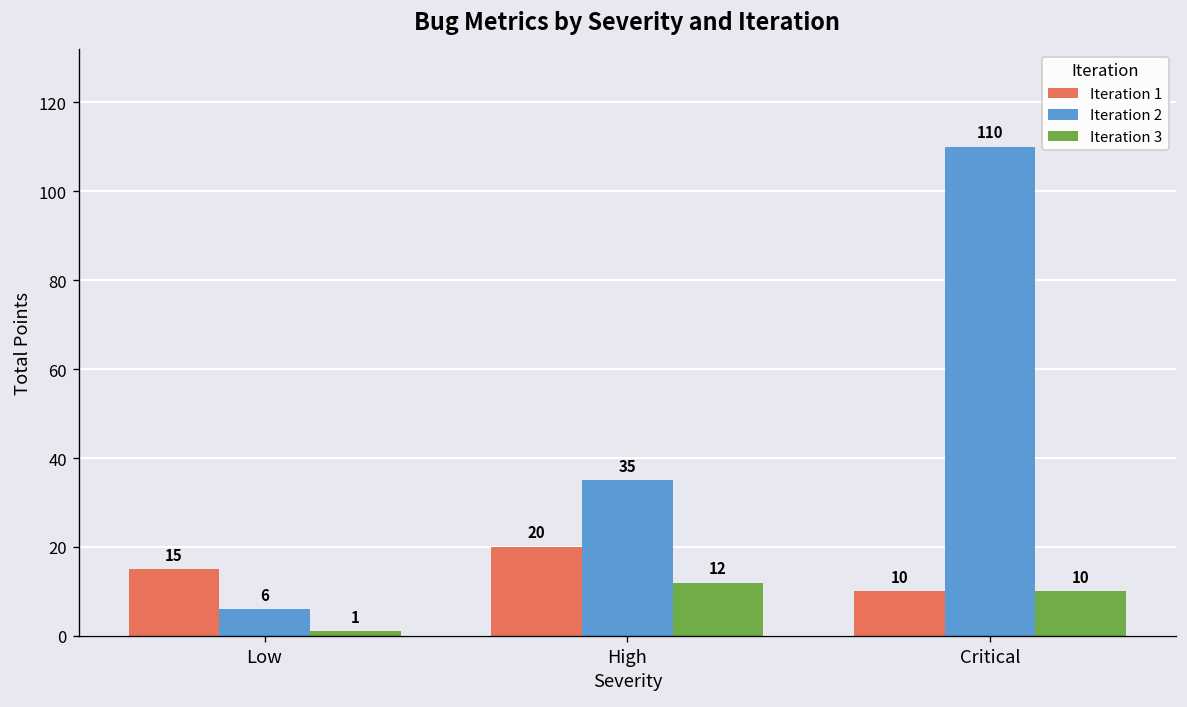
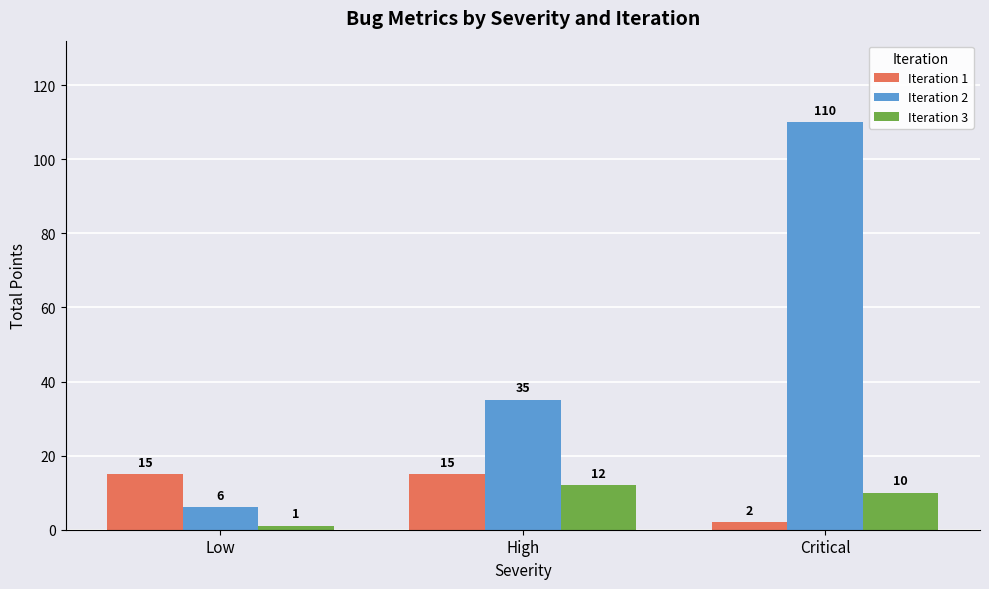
  {
    "Iteration 1": {
      "Low": 15,
-     "High": 20,
-     "Critical": 10
+     "High": 15,
+     "Critical": 2
    },
    "Iteration 2": {
      "Low": 6,
      "High": 35,
      "Critical": 110
    },
    "Iteration 3": {
      "Low": 1,
      "High": 12,
      "Critical": 10
    }
  }
